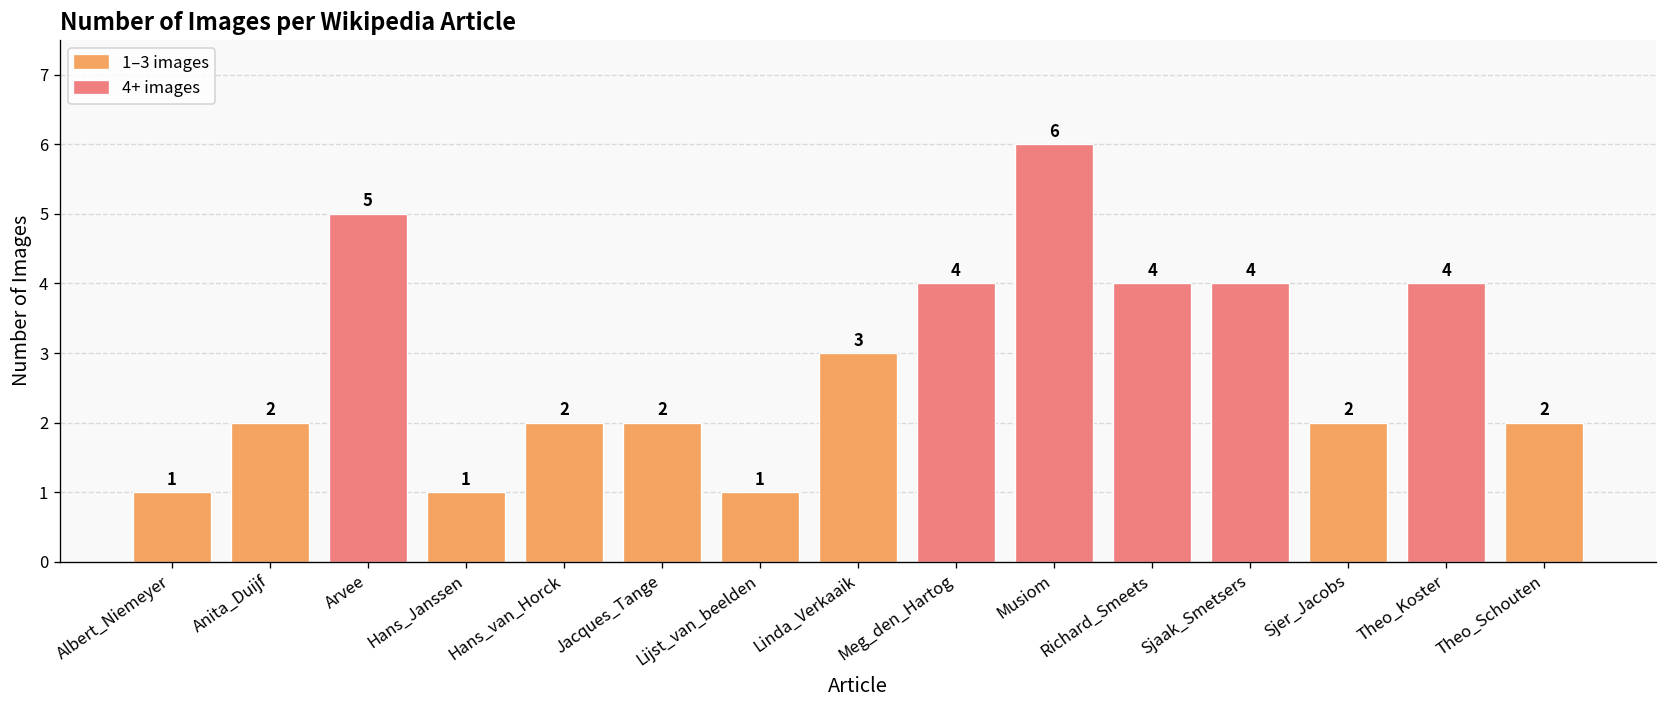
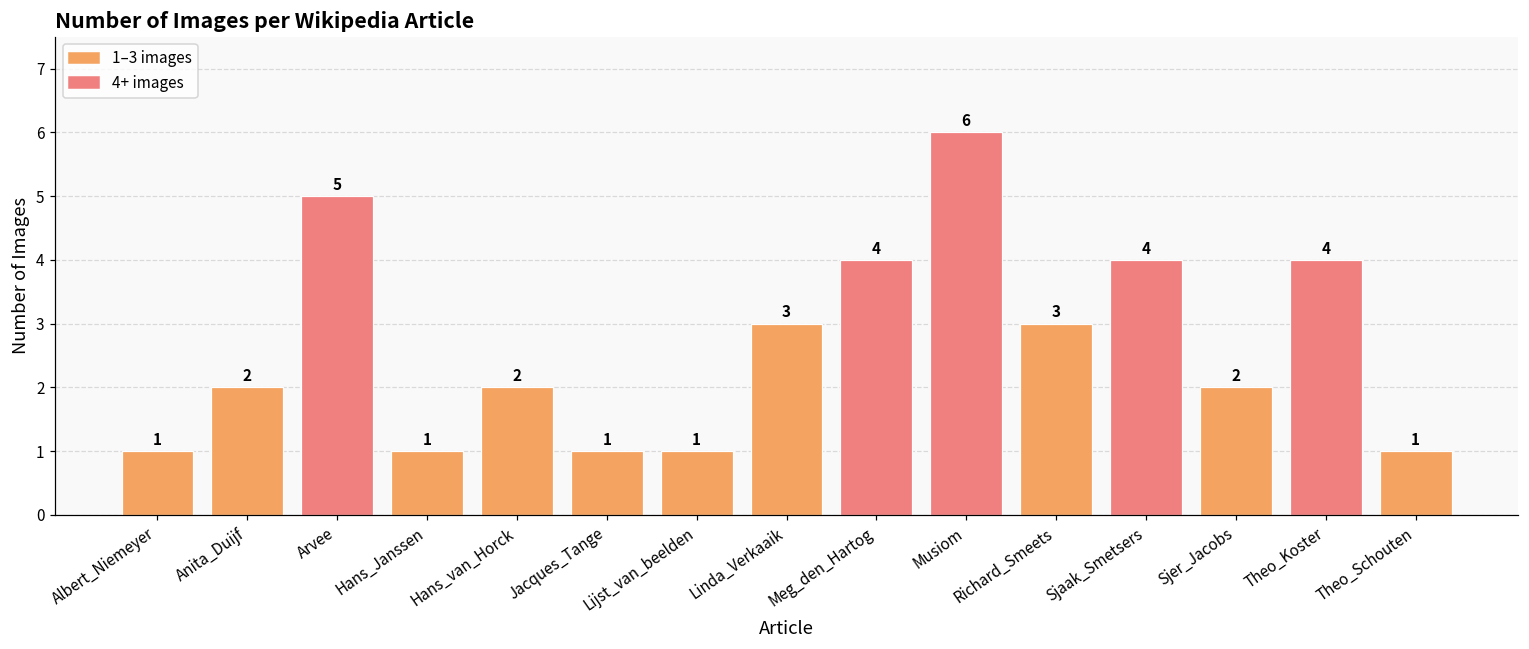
  {
    "Albert_Niemeyer": 1,
    "Anita_Duijf": 2,
    "Arvee": 5,
    "Hans_Janssen": 1,
    "Hans_van_Horck": 2,
-   "Jacques_Tange": 2,
+   "Jacques_Tange": 1,
    "Lijst_van_beelden": 1,
    "Linda_Verkaaik": 3,
    "Meg_den_Hartog": 4,
    "Musiom": 6,
-   "Richard_Smeets": 4,
+   "Richard_Smeets": 3,
    "Sjaak_Smetsers": 4,
    "Sjer_Jacobs": 2,
    "Theo_Koster": 4,
-   "Theo_Schouten": 2
+   "Theo_Schouten": 1
  }
